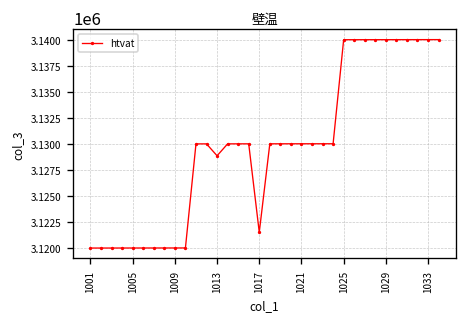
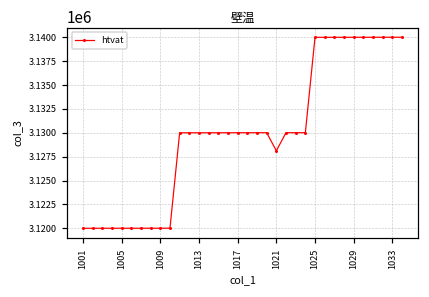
  {
    "1001": 3120000,
    "1005": 3120000,
    "1009": 3120000,
-   "1013": 3129000,
-   "1017": 3122000,
-   "1021": 3130000,
+   "1013": 3130000,
+   "1017": 3130000,
+   "1021": 3128000,
    "1025": 3140000,
    "1029": 3140000,
    "1033": 3140000
  }
